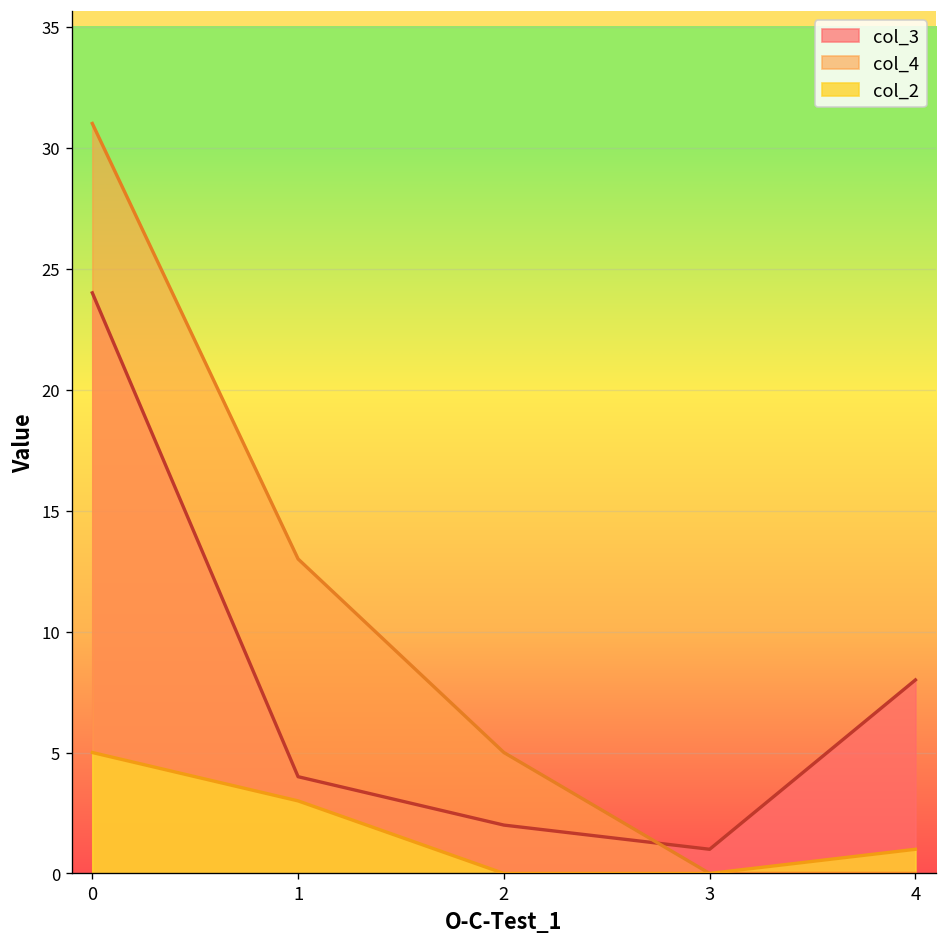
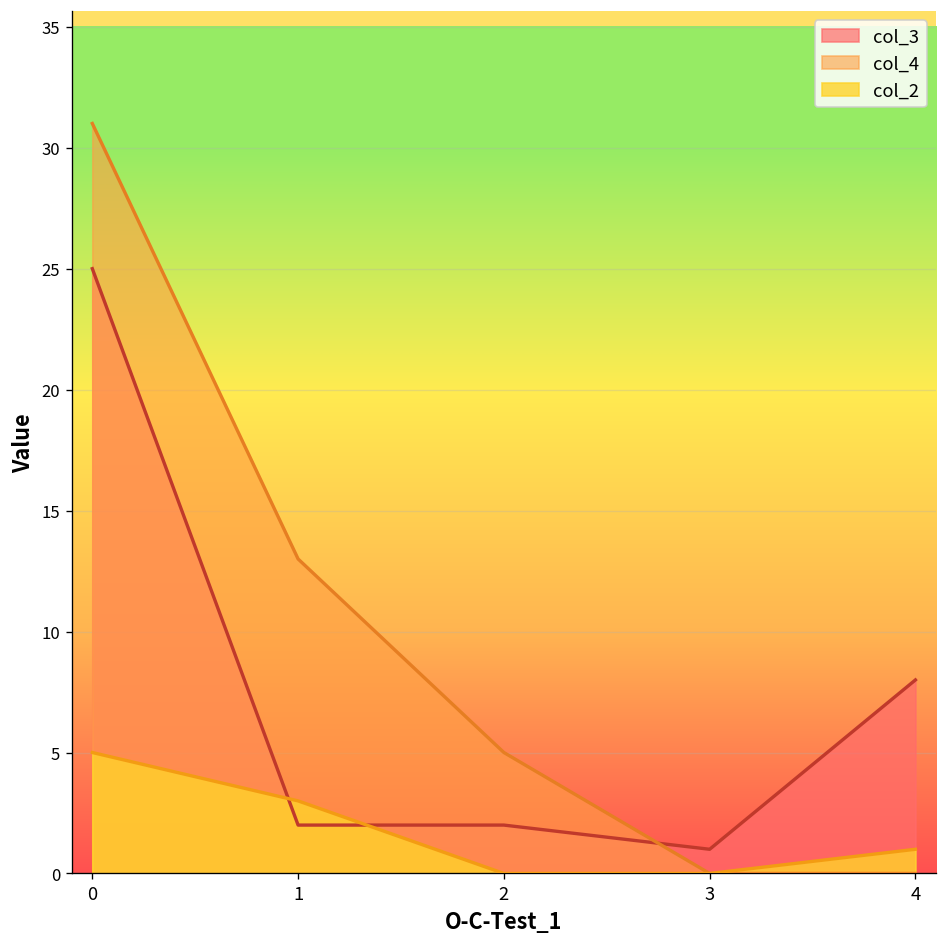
  {
    "col_3": {
-     "0": 24,
-     "1": 4,
+     "0": 25,
+     "1": 2,
      "2": 2,
      "3": 1,
      "4": 8
    }
  }
